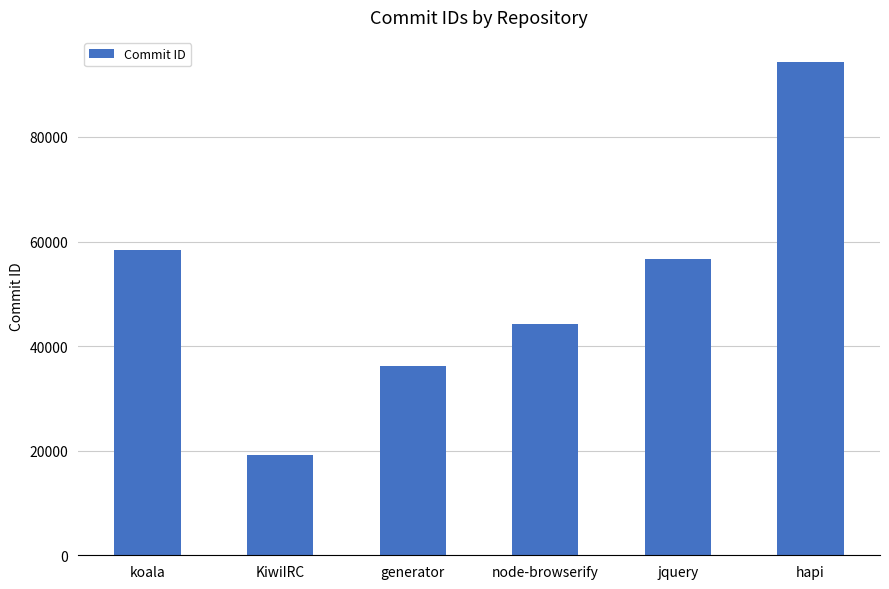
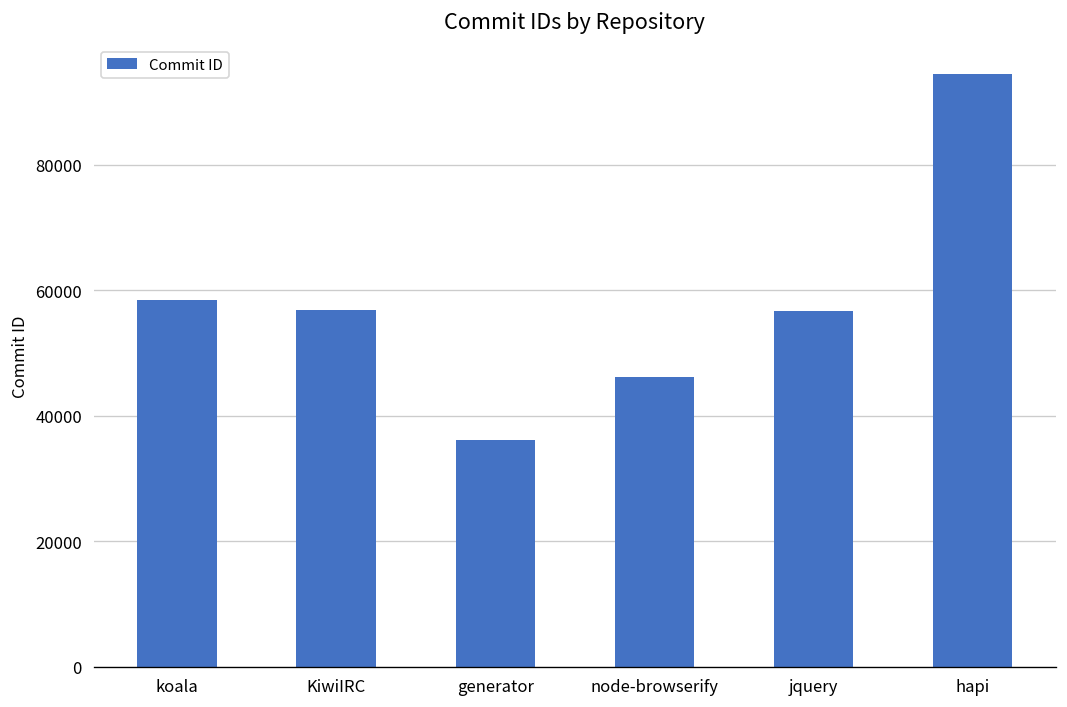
  {
    "koala": 58000,
-   "KiwiIRC": 19000,
+   "KiwiIRC": 57000,
    "generator": 36000,
-   "node-browserify": 44000,
+   "node-browserify": 46000,
    "jquery": 57000,
    "hapi": 94000
  }
